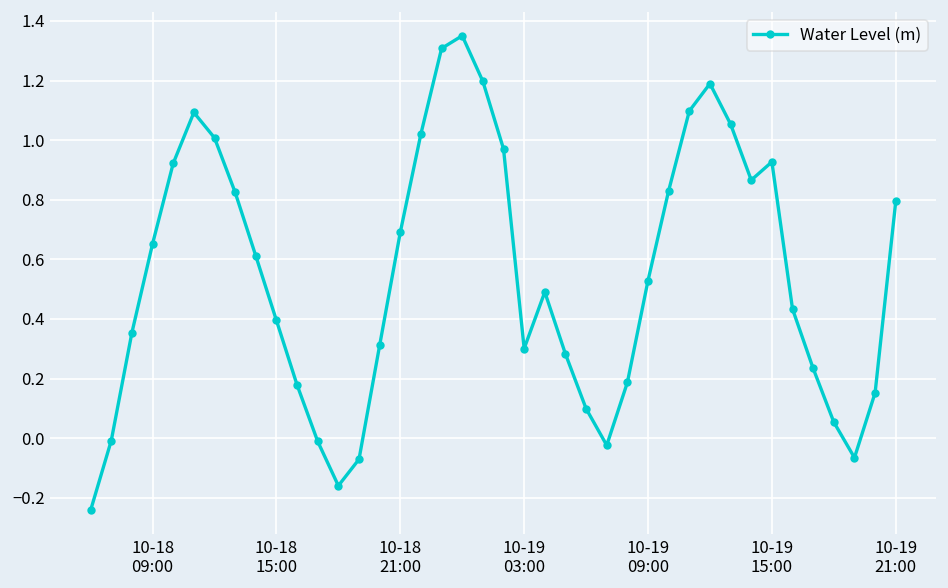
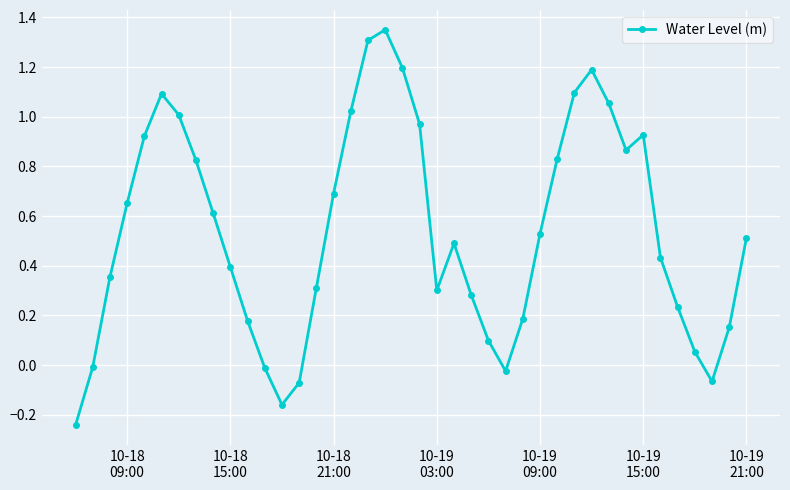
  {
    "10-18 09:00": 0.65,
    "10-18 15:00": 0.40,
    "10-18 21:00": 0.69,
    "10-19 03:00": 0.30,
    "10-19 09:00": 0.53,
    "10-19 15:00": 0.93,
-   "10-19 21:00": 0.79
+   "10-19 21:00": 0.51
  }
